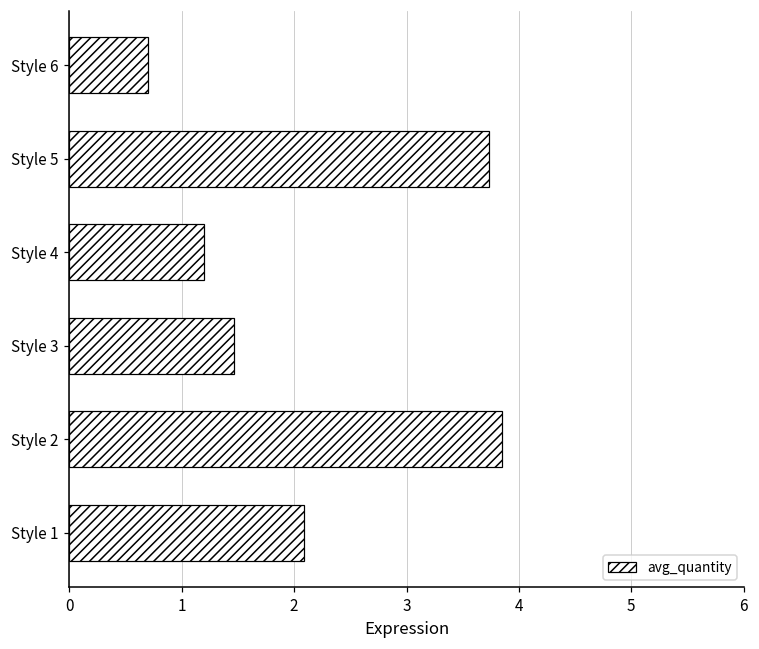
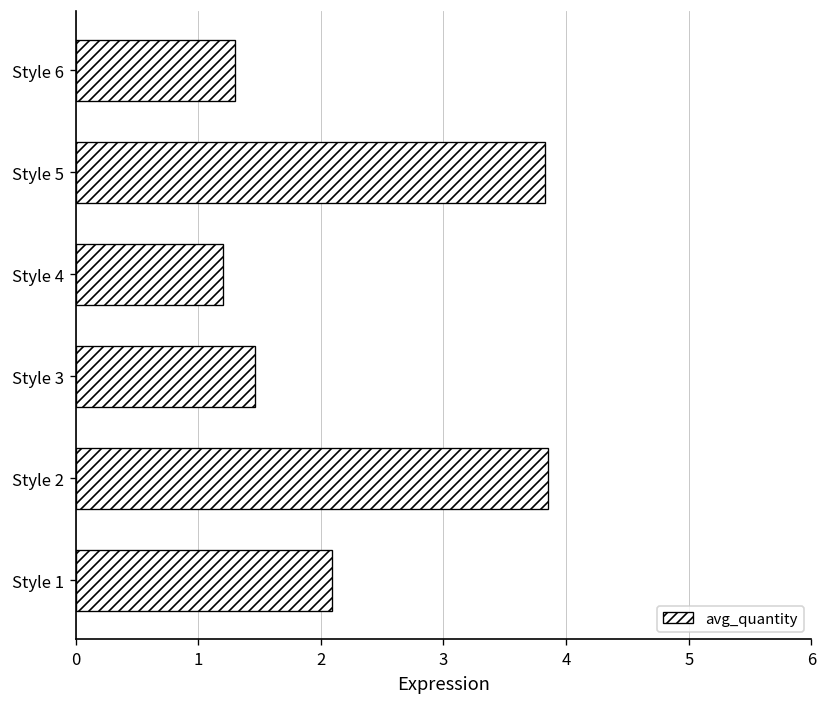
  {
-   "Style 6": 0.7,
-   "Style 5": 3.73,
+   "Style 6": 1.3,
+   "Style 5": 3.83,
    "Style 4": 1.20,
    "Style 3": 1.47,
    "Style 2": 3.85,
    "Style 1": 2.09
  }
